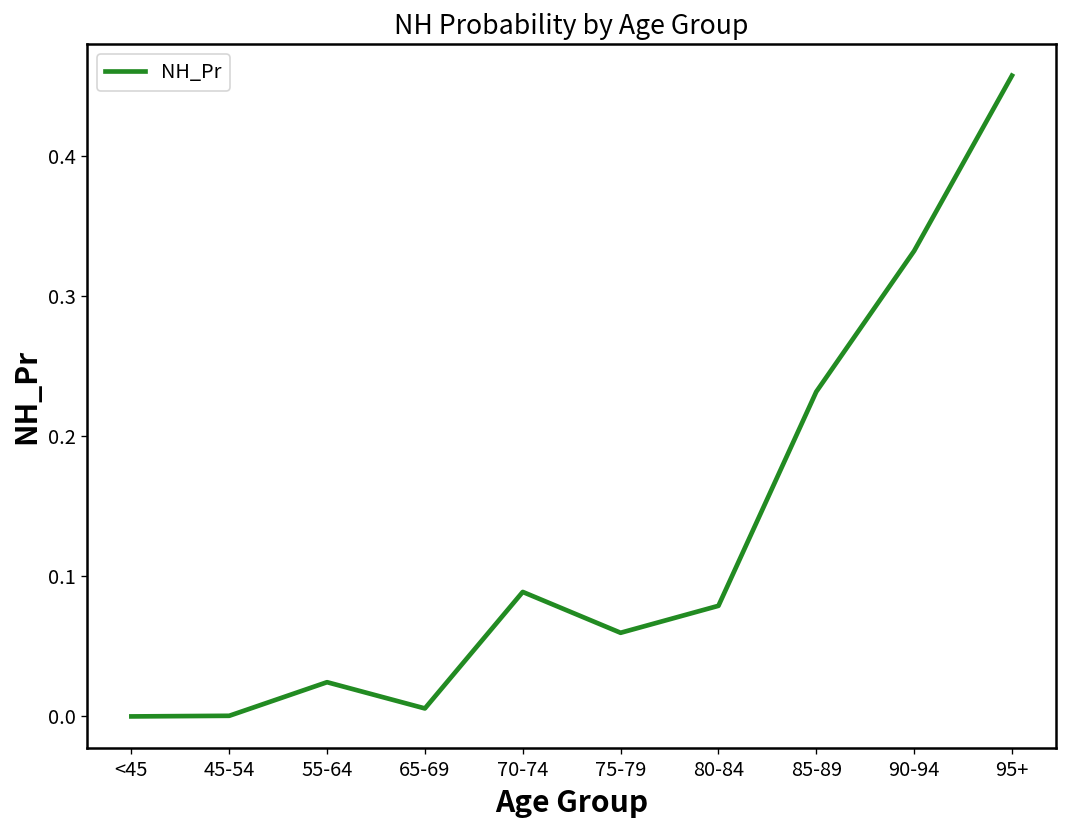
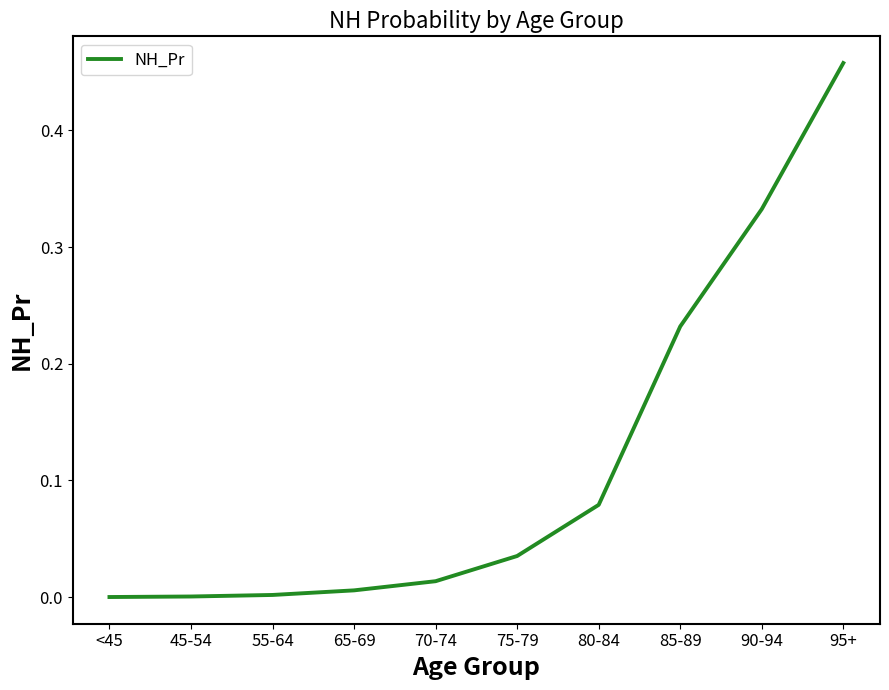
  {
    "<45": 0.000,
    "45-54": 0.000,
-   "55-64": 0.024,
+   "55-64": 0.002,
    "65-69": 0.006,
-   "70-74": 0.089,
-   "75-79": 0.060,
+   "70-74": 0.014,
+   "75-79": 0.035,
    "80-84": 0.079,
    "85-89": 0.232,
    "90-94": 0.332,
    "95+": 0.458
  }
